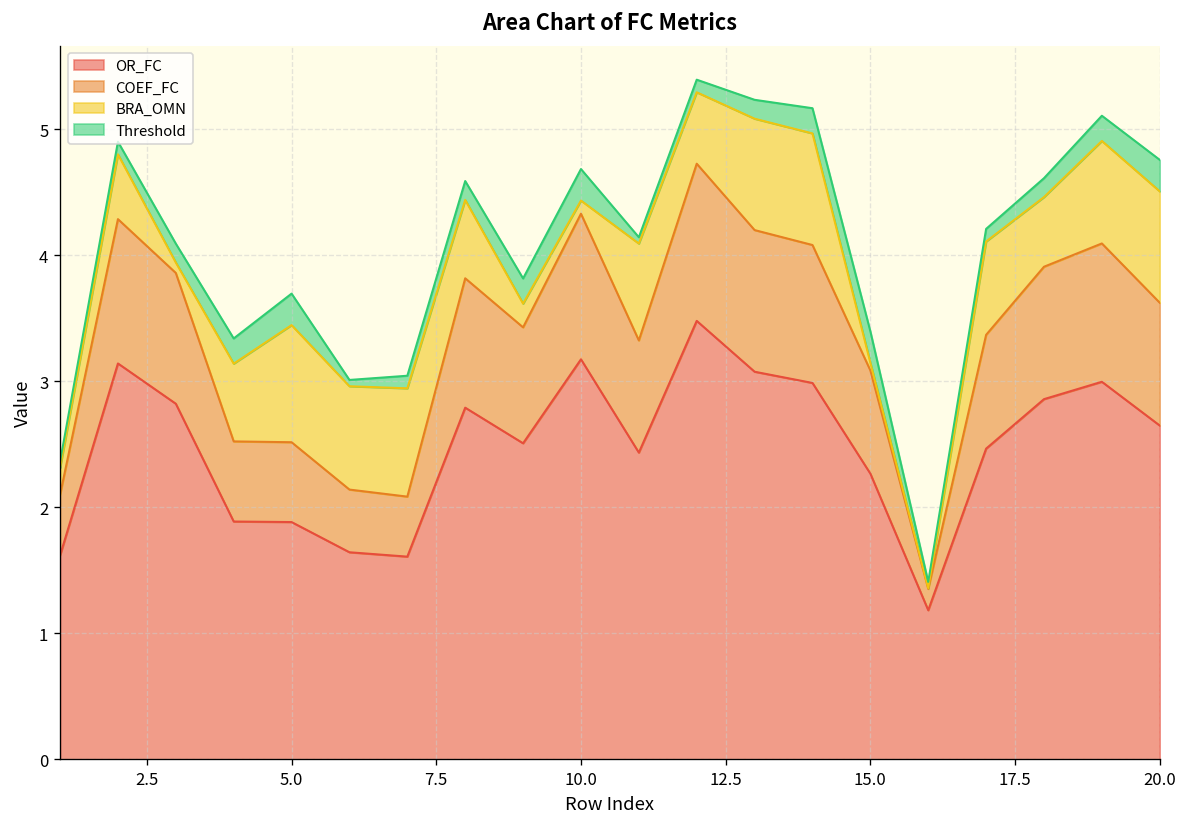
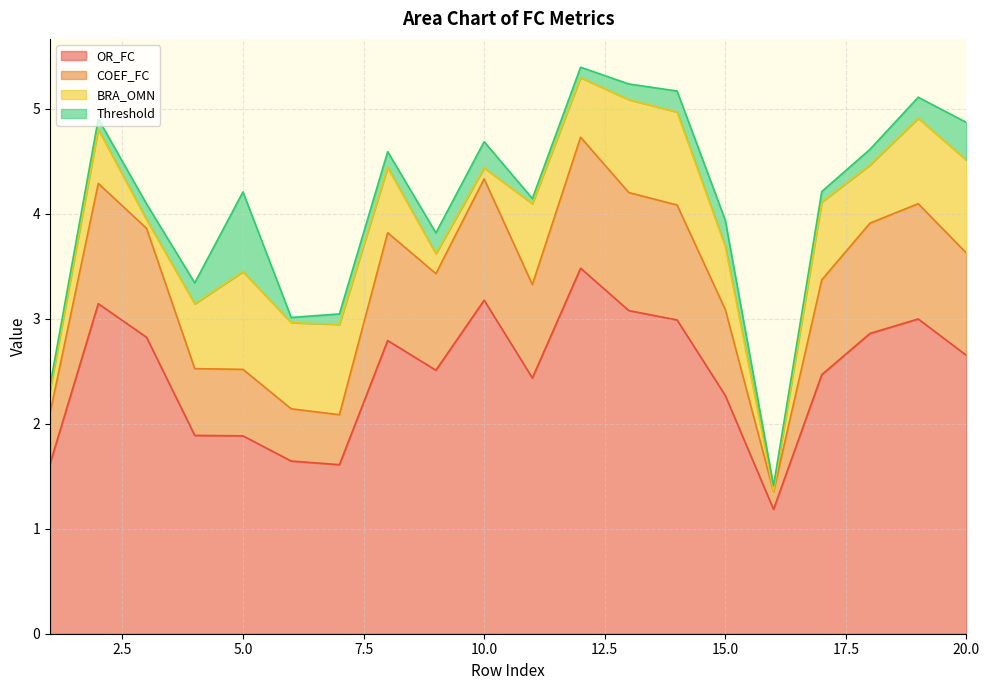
  {
    "BRA_OMN": {
      "5.0": 0.93,
      "10.0": 0.10,
-     "15.0": 0.06,
+     "15.0": 0.60,
      "20.0": 0.88
    },
    "Threshold": {
-     "5.0": 0.25,
+     "5.0": 0.76,
      "10.0": 0.25,
      "15.0": 0.25,
-     "20.0": 0.25
+     "20.0": 0.36
    }
  }
